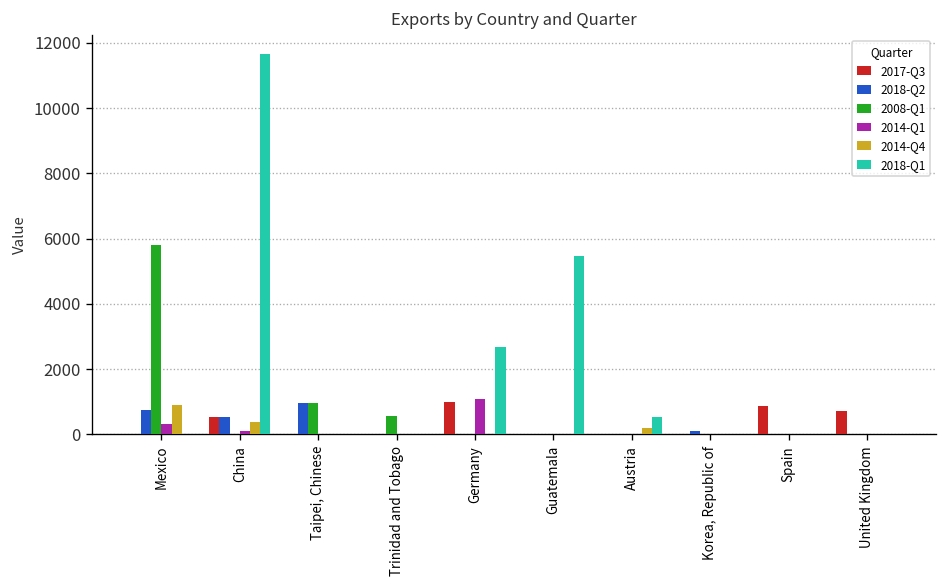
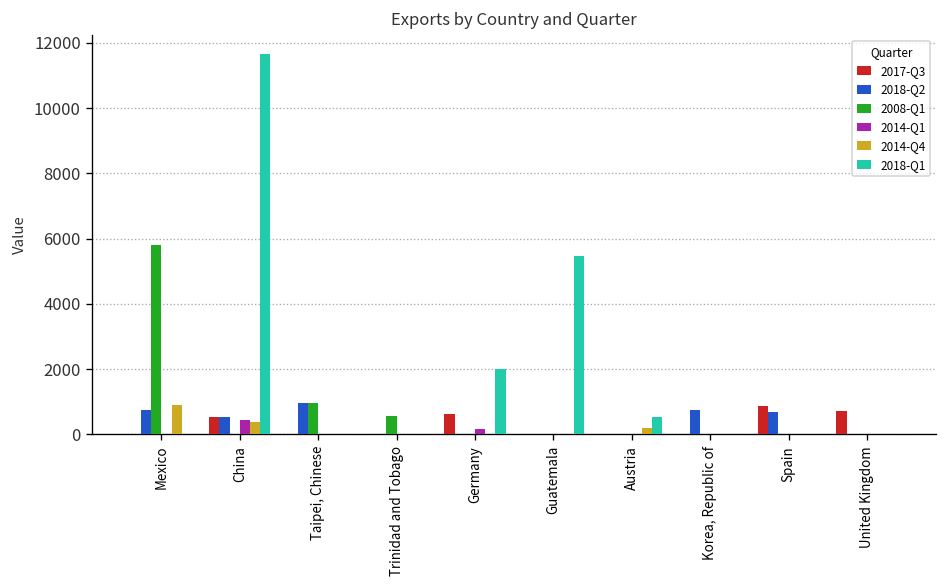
  {
    "2017-Q3": {
      "Mexico": 0,
      "China": 500,
      "Taipei, Chinese": 0,
      "Trinidad and Tobago": 0,
-     "Germany": 1000,
+     "Germany": 600,
      "Guatemala": 0,
      "Austria": 0,
      "Korea, Republic of": 0,
      "Spain": 900,
      "United Kingdom": 700
    },
    "2018-Q2": {
      "Mexico": 700,
      "China": 500,
      "Taipei, Chinese": 1000,
      "Trinidad and Tobago": 0,
      "Germany": 0,
      "Guatemala": 0,
      "Austria": 0,
-     "Korea, Republic of": 100,
-     "Spain": 0,
+     "Korea, Republic of": 700,
+     "Spain": 700,
      "United Kingdom": 0
    },
    "2008-Q1": {
      "Mexico": 5800,
      "China": 0,
      "Taipei, Chinese": 1000,
      "Trinidad and Tobago": 600,
      "Germany": 0,
      "Guatemala": 0,
      "Austria": 0,
      "Korea, Republic of": 0,
      "Spain": 0,
      "United Kingdom": 0
    },
    "2014-Q1": {
-     "Mexico": 300,
-     "China": 100,
+     "Mexico": 0,
+     "China": 400,
      "Taipei, Chinese": 0,
      "Trinidad and Tobago": 0,
-     "Germany": 1100,
+     "Germany": 200,
      "Guatemala": 0,
      "Austria": 0,
      "Korea, Republic of": 0,
      "Spain": 0,
      "United Kingdom": 0
    },
    "2014-Q4": {
      "Mexico": 900,
      "China": 400,
      "Trinidad and Tobago": 0,
      "Germany": 0,
      "Guatemala": 0,
      "Austria": 200,
      "Korea, Republic of": 0,
      "Spain": 0,
      "United Kingdom": 0
    },
    "2018-Q1": {
      "Mexico": 0,
      "China": 11700,
      "Taipei, Chinese": 0,
      "Trinidad and Tobago": 0,
-     "Germany": 2700,
+     "Germany": 2000,
      "Guatemala": 5500,
      "Austria": 500,
      "Korea, Republic of": 0,
      "Spain": 0,
      "United Kingdom": 0
    }
  }
